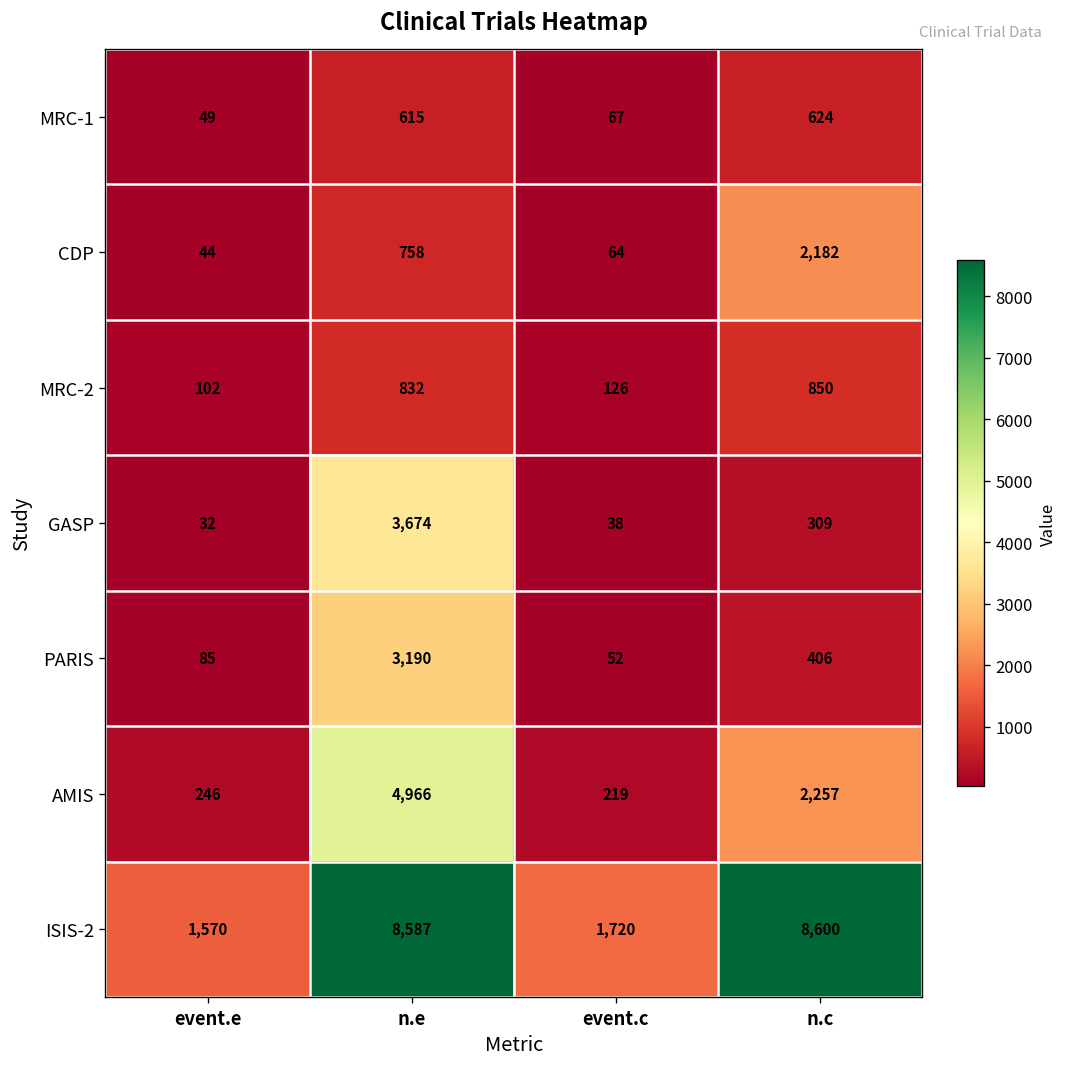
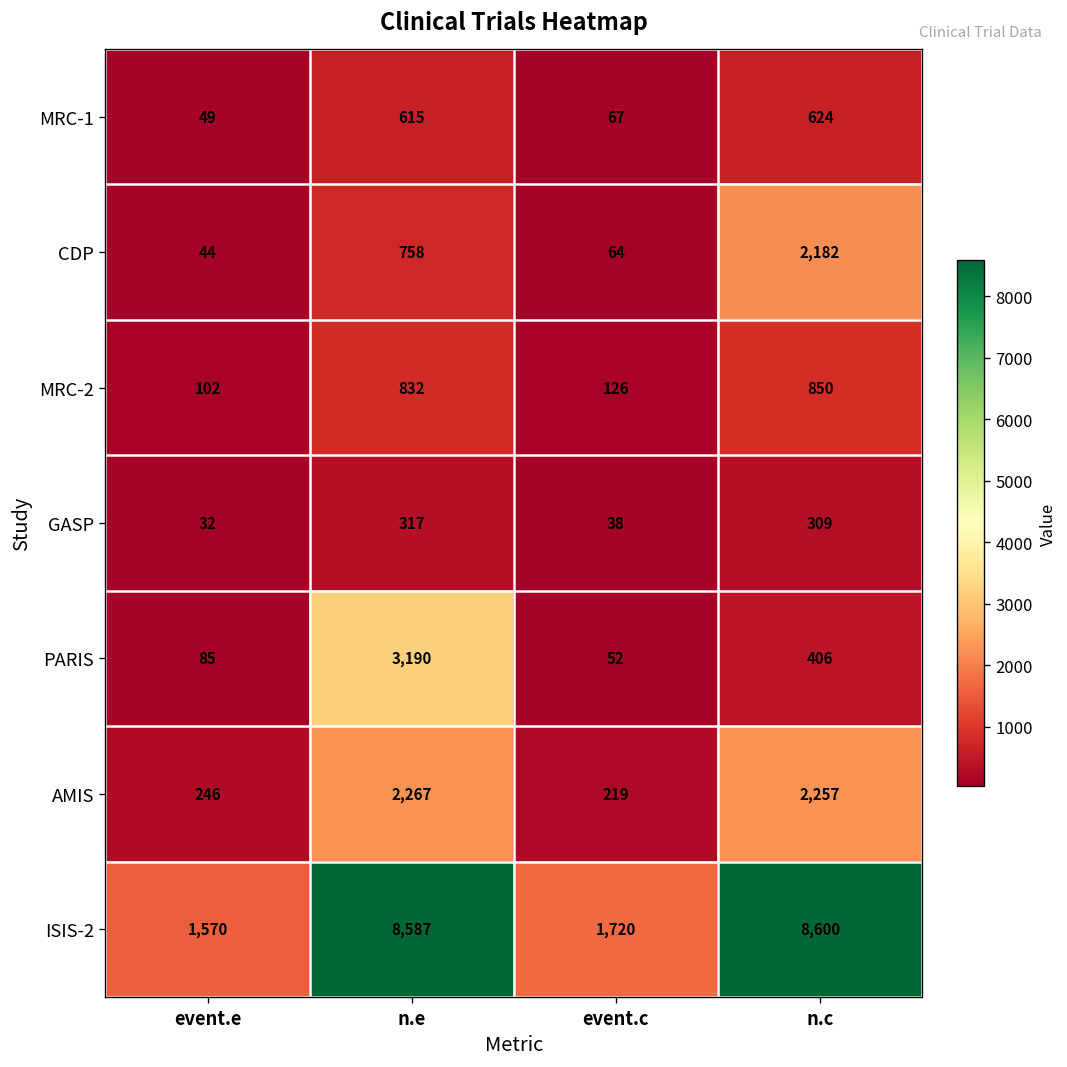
  {
    "MRC-1": {
      "event.e": "49",
      "n.e": "615",
      "event.c": "67",
      "n.c": "624"
    },
    "CDP": {
      "event.e": "44",
      "n.e": "758",
      "event.c": "64",
      "n.c": "2,182"
    },
    "MRC-2": {
      "event.e": "102",
      "n.e": "832",
      "event.c": "126",
      "n.c": "850"
    },
    "GASP": {
      "event.e": "32",
-     "n.e": "3,674",
+     "n.e": "317",
      "event.c": "38",
      "n.c": "309"
    },
    "PARIS": {
      "event.e": "85",
      "n.e": "3,190",
      "event.c": "52",
      "n.c": "406"
    },
    "AMIS": {
      "event.e": "246",
-     "n.e": "4,966",
+     "n.e": "2,267",
      "event.c": "219",
      "n.c": "2,257"
    },
    "ISIS-2": {
      "event.e": "1,570",
      "n.e": "8,587",
      "event.c": "1,720",
      "n.c": "8,600"
    }
  }
